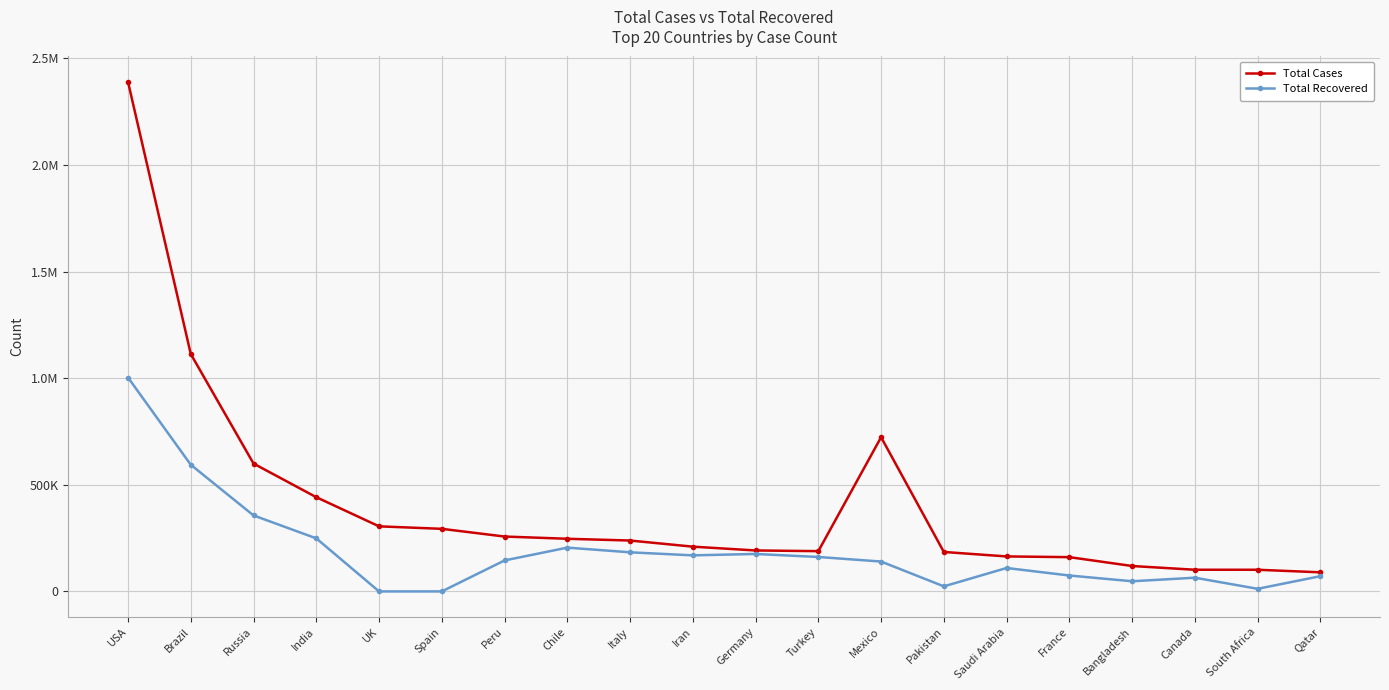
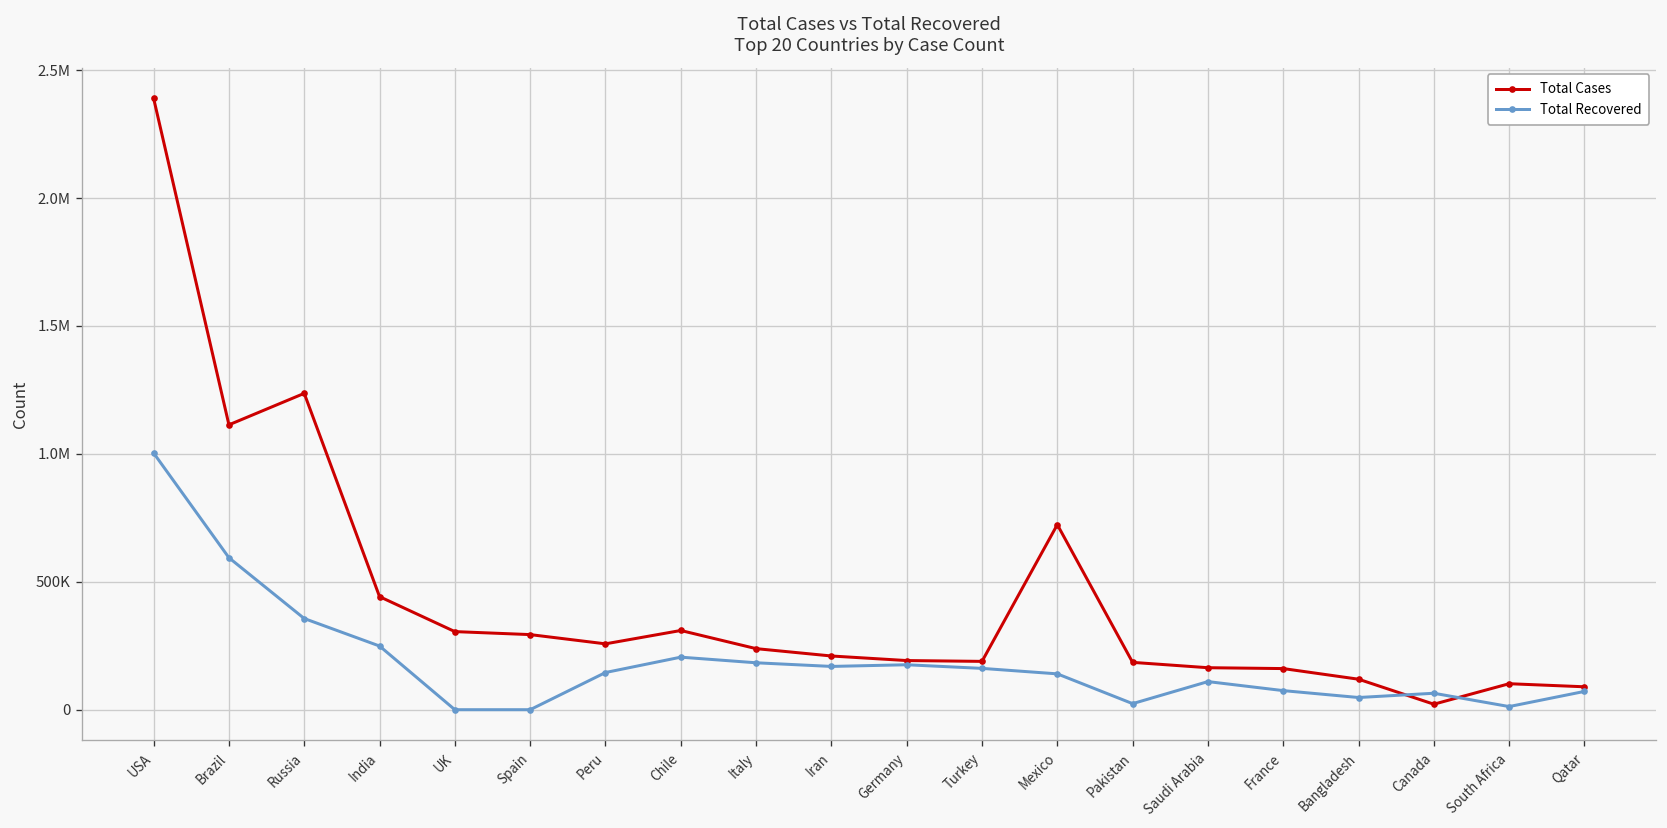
  {
    "Total Cases": {
      "USA": 2390000,
      "Brazil": 1110000,
-     "Russia": 600000,
+     "Russia": 1240000,
      "India": 440000,
      "UK": 310000,
      "Spain": 290000,
      "Peru": 260000,
-     "Chile": 250000,
+     "Chile": 310000,
      "Italy": 240000,
      "Iran": 210000,
      "Germany": 190000,
      "Turkey": 190000,
      "Mexico": 720000,
      "Pakistan": 190000,
      "Saudi Arabia": 160000,
      "France": 160000,
      "Bangladesh": 120000,
-     "Canada": 100000,
+     "Canada": 20000,
      "South Africa": 100000,
      "Qatar": 90000
    },
    "Total Recovered": {
      "USA": 1000000,
      "Brazil": 590000,
      "Russia": 360000,
      "India": 250000,
      "UK": 0,
      "Spain": 0,
      "Peru": 150000,
      "Chile": 210000,
      "Italy": 180000,
      "Iran": 170000,
      "Germany": 180000,
      "Turkey": 160000,
      "Mexico": 140000,
      "Pakistan": 20000,
      "Saudi Arabia": 110000,
      "France": 70000,
      "Bangladesh": 50000,
      "Canada": 60000,
      "South Africa": 10000,
      "Qatar": 70000
    }
  }
